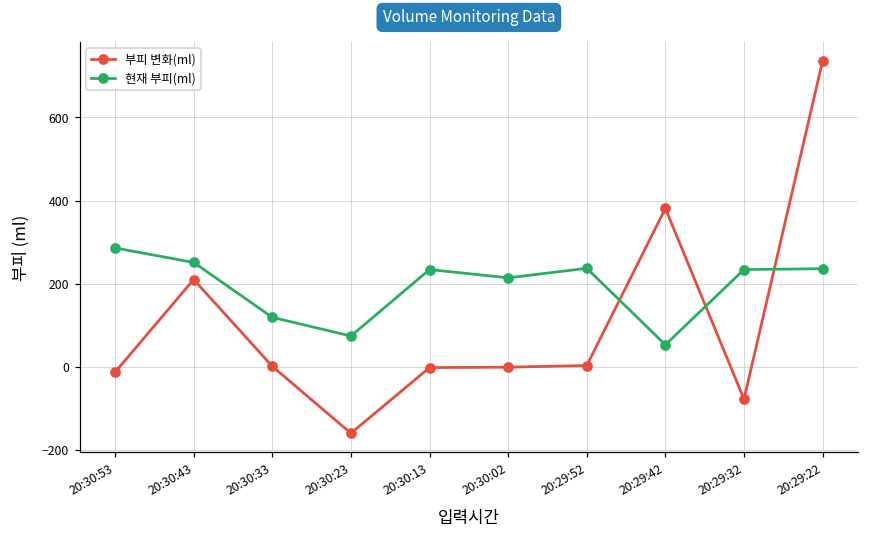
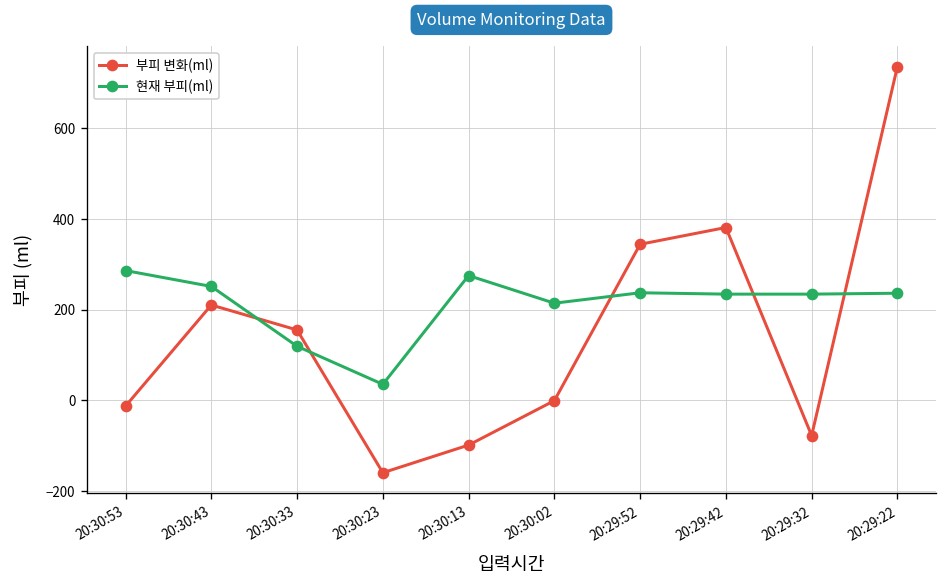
  {
    "부피 변화(ml)": {
      "20:30:53": -10,
      "20:30:43": 210,
-     "20:30:33": 0,
+     "20:30:33": 160,
      "20:30:23": -160,
-     "20:30:13": 0,
+     "20:30:13": -100,
      "20:30:02": 0,
-     "20:29:52": 0,
+     "20:29:52": 340,
      "20:29:42": 380,
      "20:29:32": -80,
      "20:29:22": 740
    },
    "현재 부피(ml)": {
      "20:30:53": 290,
      "20:30:43": 250,
      "20:30:33": 120,
-     "20:30:23": 70,
-     "20:30:13": 230,
+     "20:30:23": 40,
+     "20:30:13": 280,
      "20:30:02": 210,
      "20:29:52": 240,
-     "20:29:42": 50,
+     "20:29:42": 230,
      "20:29:32": 230,
      "20:29:22": 240
    }
  }
